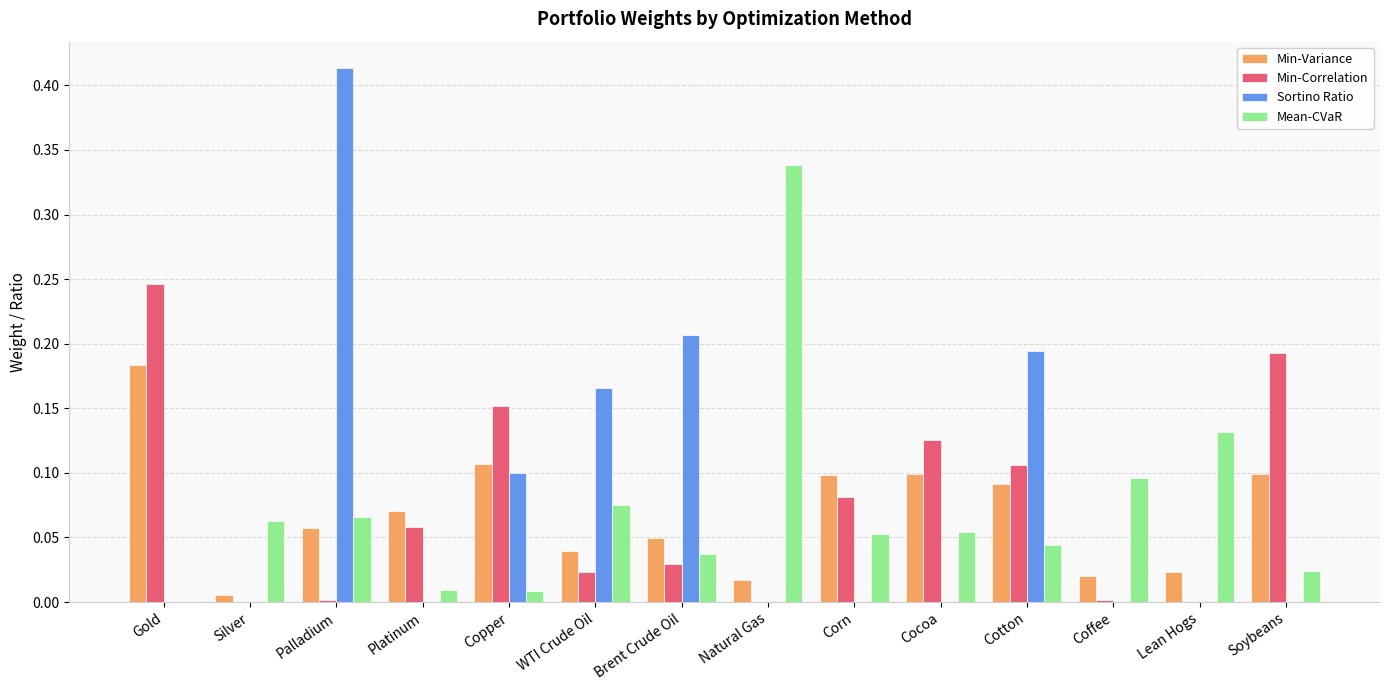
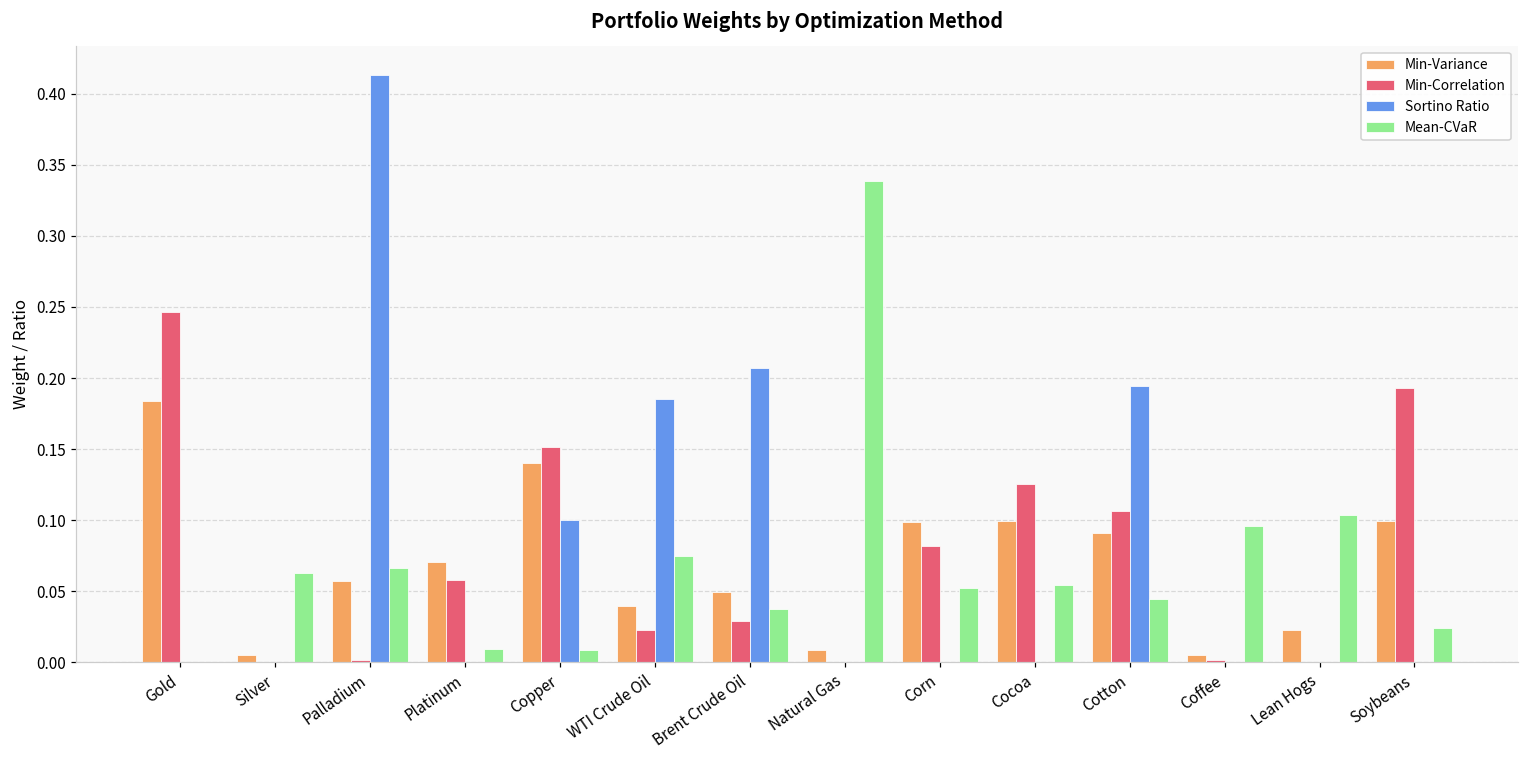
  {
    "Min-Variance": {
      "Gold": 0.184,
      "Silver": 0.005,
      "Palladium": 0.057,
      "Platinum": 0.070,
-     "Copper": 0.107,
+     "Copper": 0.140,
      "WTI Crude Oil": 0.040,
      "Brent Crude Oil": 0.049,
-     "Natural Gas": 0.017,
+     "Natural Gas": 0.008,
      "Corn": 0.099,
      "Cocoa": 0.099,
      "Cotton": 0.091,
-     "Coffee": 0.020,
+     "Coffee": 0.005,
      "Lean Hogs": 0.023,
      "Soybeans": 0.099
    },
    "Min-Correlation": {
      "Gold": 0.246,
      "Silver": 0.000,
      "Platinum": 0.058,
      "Copper": 0.152,
      "WTI Crude Oil": 0.023,
      "Brent Crude Oil": 0.029,
      "Corn": 0.082,
      "Cocoa": 0.125,
      "Cotton": 0.106,
      "Soybeans": 0.193
    },
    "Sortino Ratio": {
      "Gold": 0.000,
      "Silver": 0.000,
      "Palladium": 0.413,
      "Platinum": 0.000,
      "Copper": 0.100,
-     "WTI Crude Oil": 0.166,
+     "WTI Crude Oil": 0.185,
      "Brent Crude Oil": 0.207,
      "Natural Gas": 0.000,
      "Corn": 0.000,
      "Cocoa": 0.000,
      "Cotton": 0.195,
      "Coffee": 0.000,
      "Lean Hogs": 0.000,
      "Soybeans": 0.000
    },
    "Mean-CVaR": {
      "Silver": 0.063,
      "Palladium": 0.066,
      "Platinum": 0.009,
      "Copper": 0.009,
      "WTI Crude Oil": 0.075,
      "Brent Crude Oil": 0.038,
      "Natural Gas": 0.339,
      "Corn": 0.052,
      "Cocoa": 0.054,
      "Cotton": 0.044,
      "Coffee": 0.096,
-     "Lean Hogs": 0.131,
+     "Lean Hogs": 0.104,
      "Soybeans": 0.024
    }
  }
